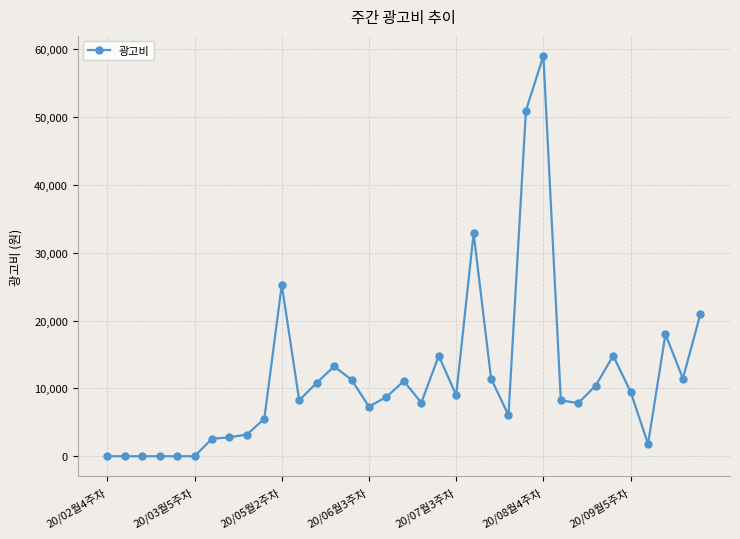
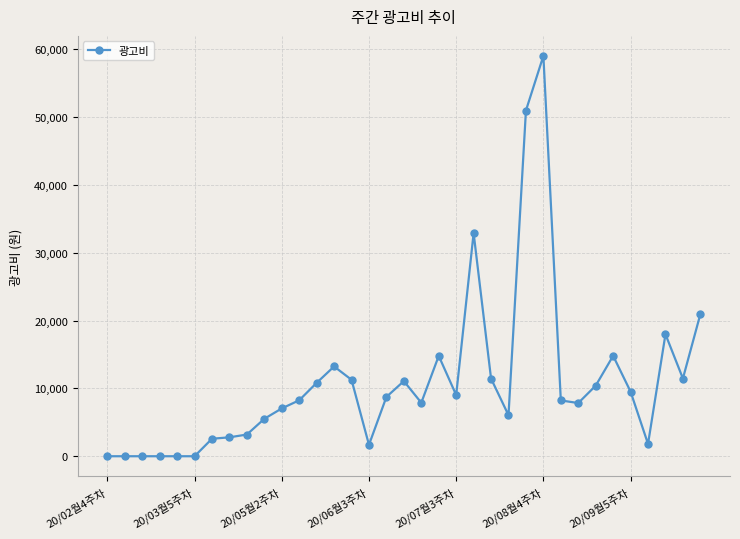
  {
    "20/02월4주차": "0",
    "20/03월5주차": "0",
-   "20/05월2주차": "25,000",
-   "20/06월3주차": "7,000",
+   "20/05월2주차": "7,000",
+   "20/06월3주차": "2,000",
    "20/07월3주차": "9,000",
    "20/08월4주차": "59,000",
    "20/09월5주차": "10,000"
  }
